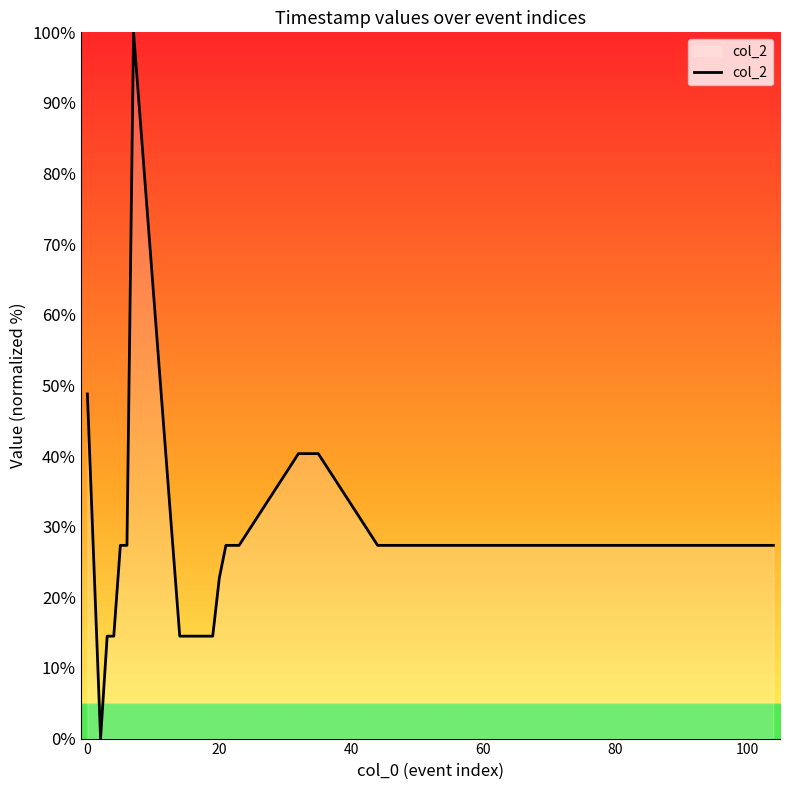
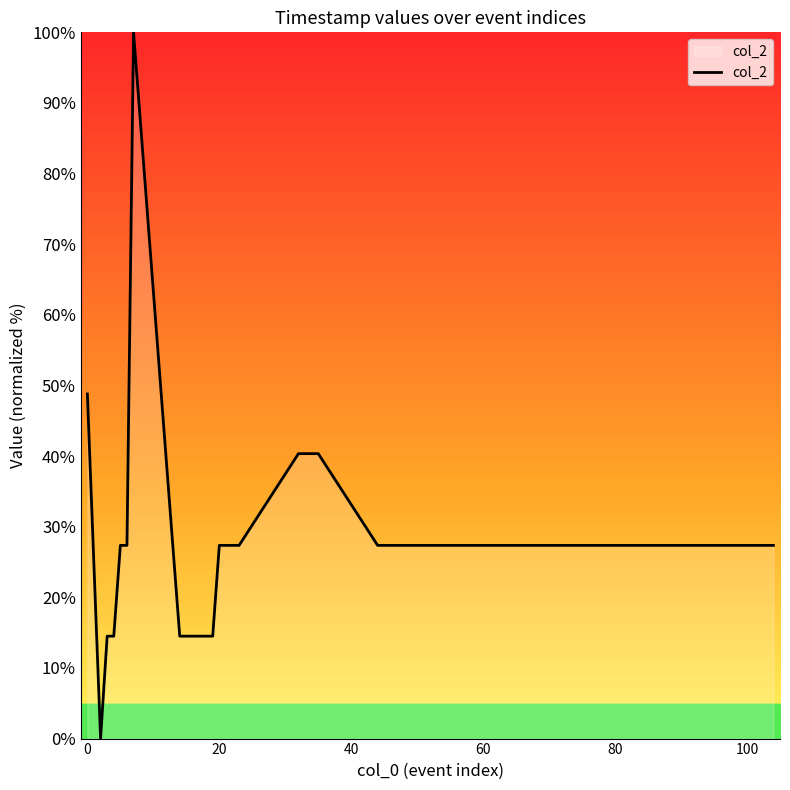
  {
    "0": "49%",
-   "20": "23%",
+   "20": "27%",
    "100": "27%"
  }
